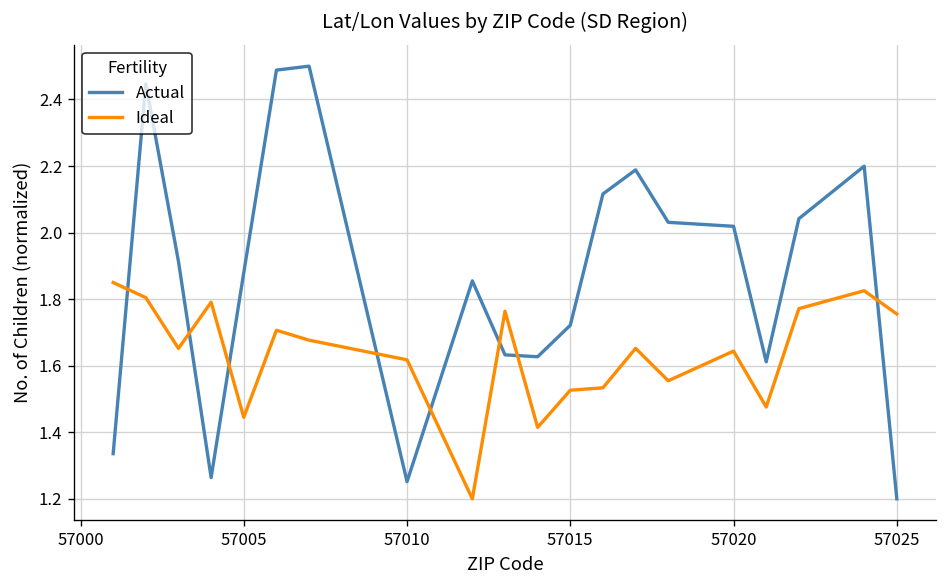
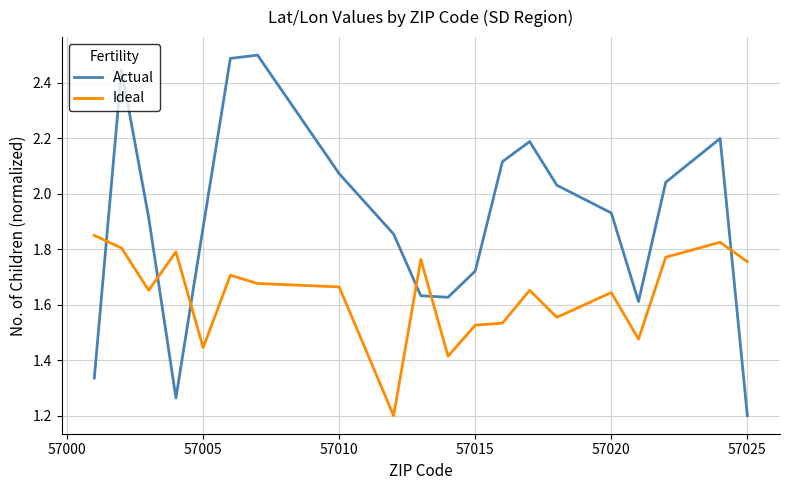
  {
    "Actual": {
      "57005": 1.88,
-     "57010": 1.25,
+     "57010": 2.07,
      "57015": 1.72,
-     "57020": 2.02,
+     "57020": 1.93,
      "57025": 1.20
    },
    "Ideal": {
      "57005": 1.45,
-     "57010": 1.62,
+     "57010": 1.66,
      "57015": 1.53,
      "57020": 1.64,
      "57025": 1.76
    }
  }
